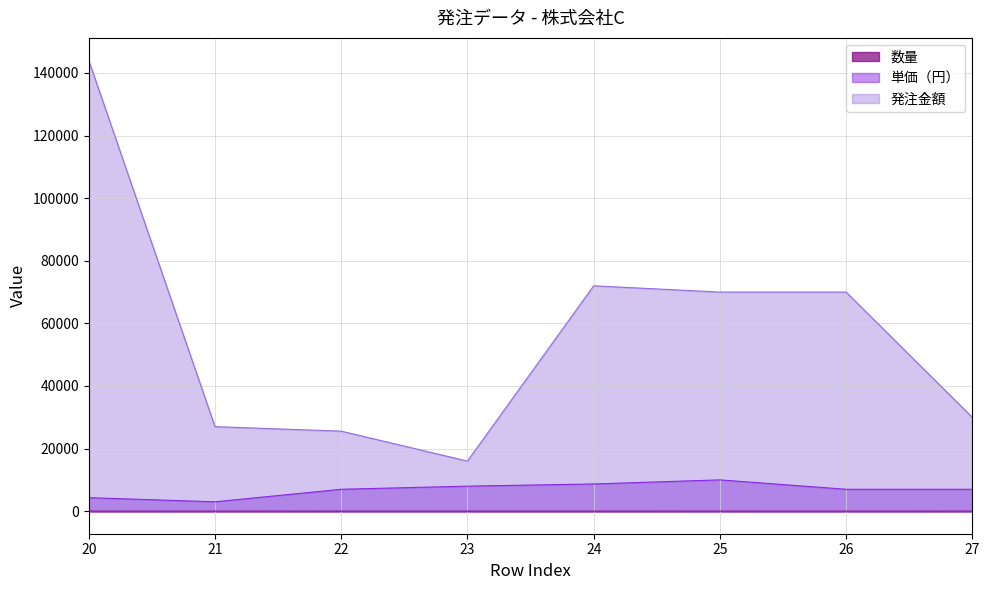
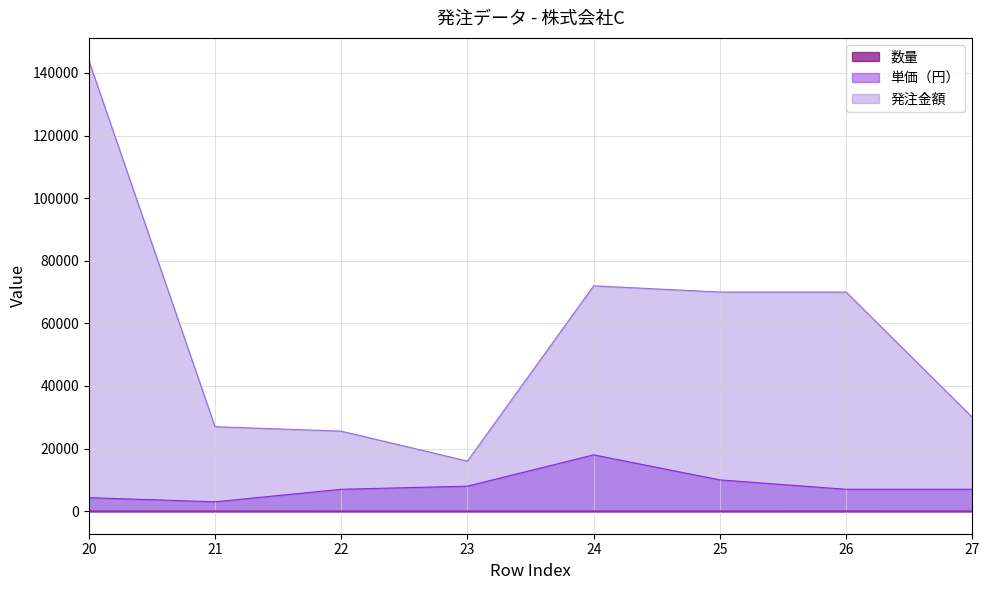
  {
    "数量": {
      "20": 0,
      "21": 0,
      "22": 0,
      "23": 0,
      "24": 0,
      "25": 0,
      "26": 0,
      "27": 0
    },
    "単価（円）": {
      "20": 4000,
      "21": 3000,
      "22": 7000,
      "23": 8000,
-     "24": 9000,
+     "24": 18000,
      "25": 10000,
      "26": 7000,
      "27": 7000
    },
    "発注金額": {
      "20": 144000,
      "21": 27000,
      "22": 26000,
      "23": 16000,
      "24": 72000,
      "25": 70000,
      "26": 70000,
      "27": 30000
    }
  }
